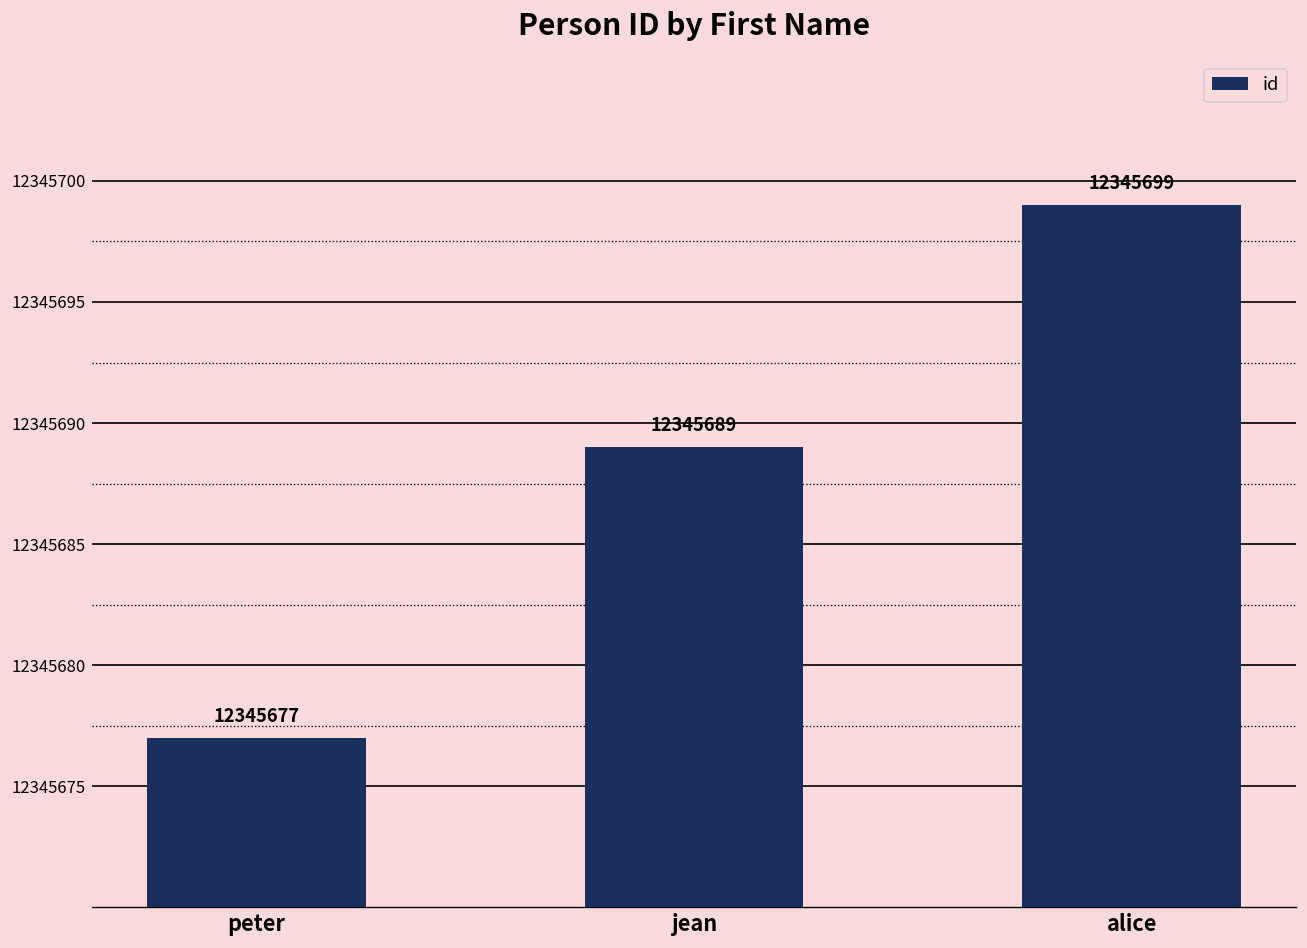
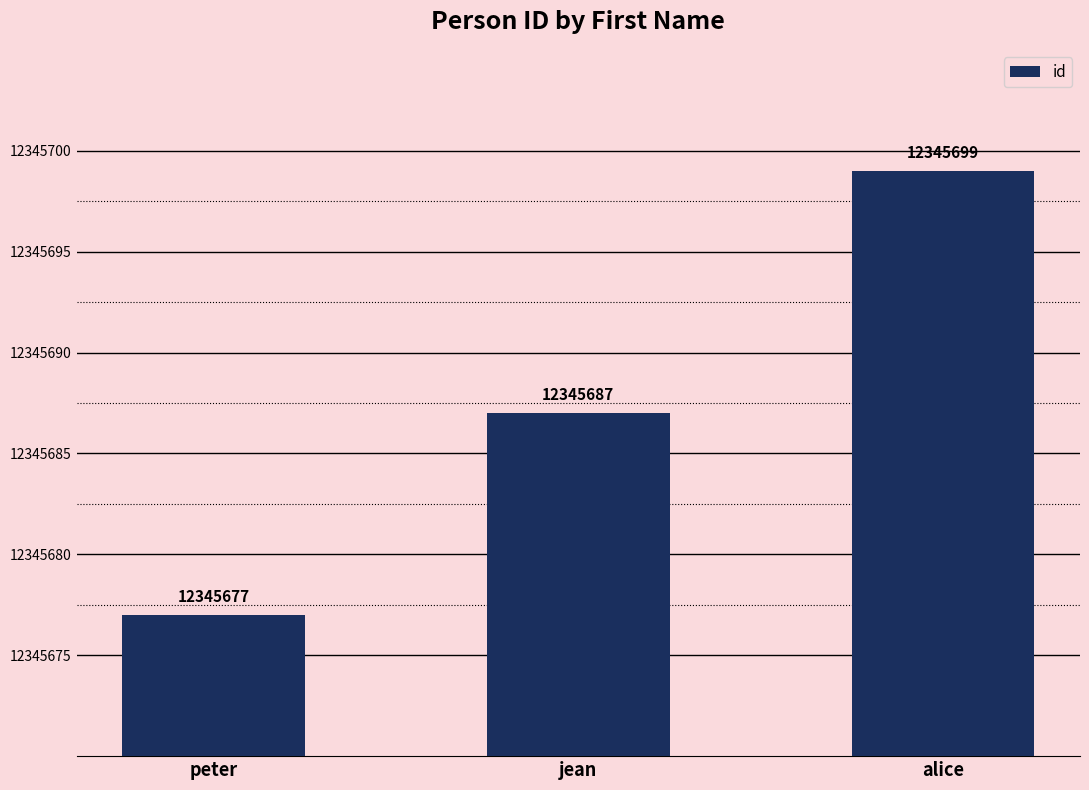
  {
    "peter": 12345677,
-   "jean": 12345689,
+   "jean": 12345687,
    "alice": 12345699
  }
